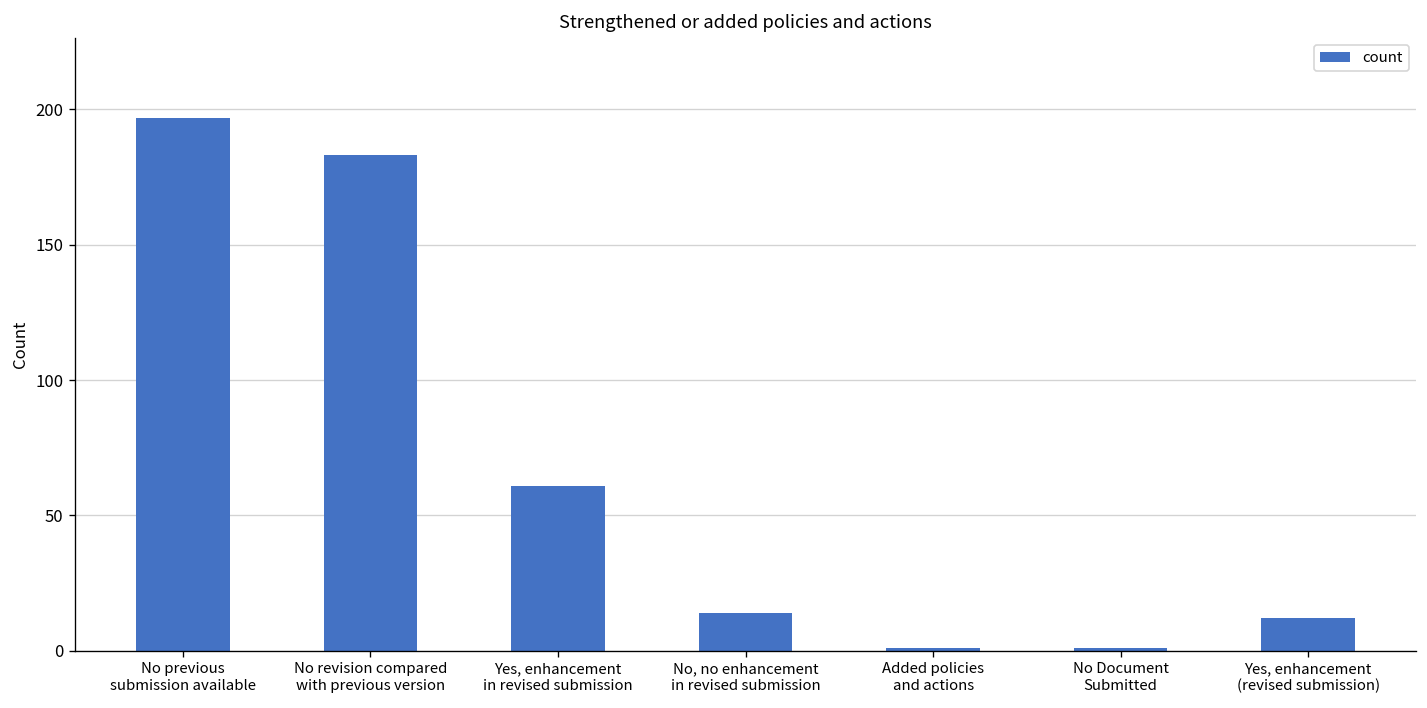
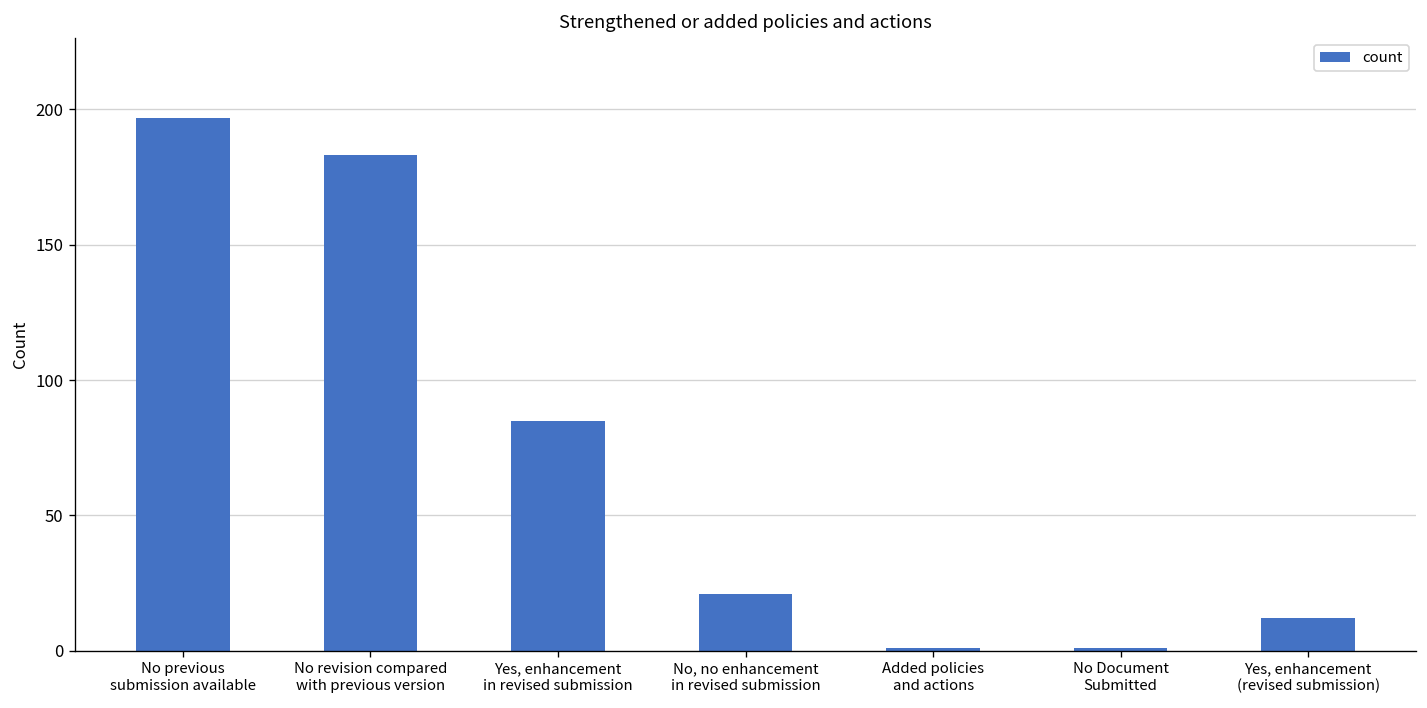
  {
    "No previous submission available": 197,
    "No revision compared with previous version": 183,
-   "Yes, enhancement in revised submission": 61,
-   "No, no enhancement in revised submission": 14,
+   "Yes, enhancement in revised submission": 85,
+   "No, no enhancement in revised submission": 21,
    "Yes, enhancement (revised submission)": 12
  }
